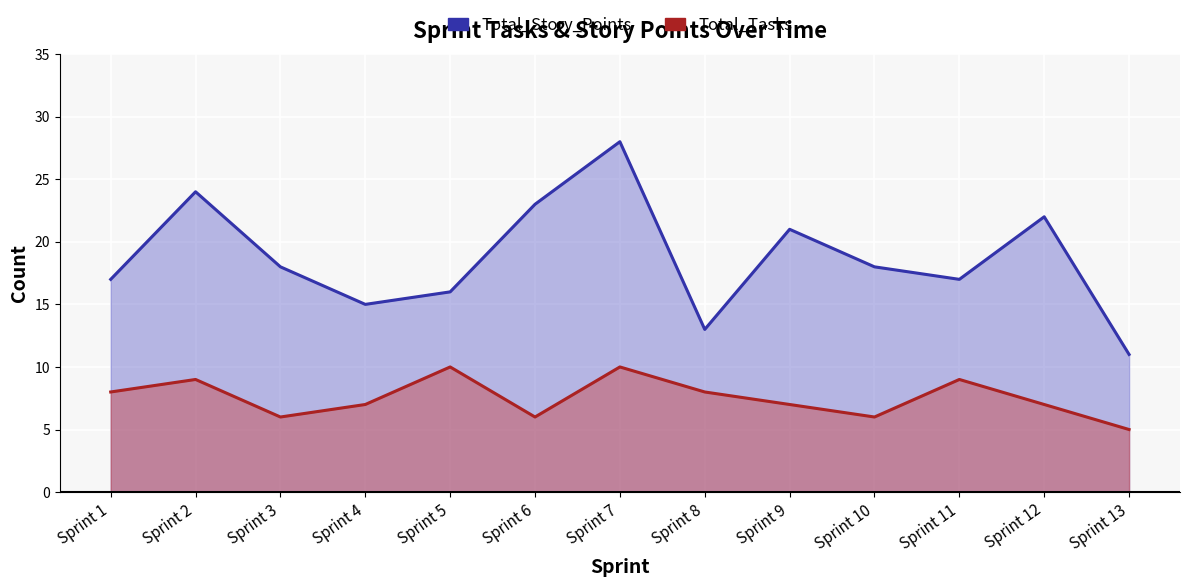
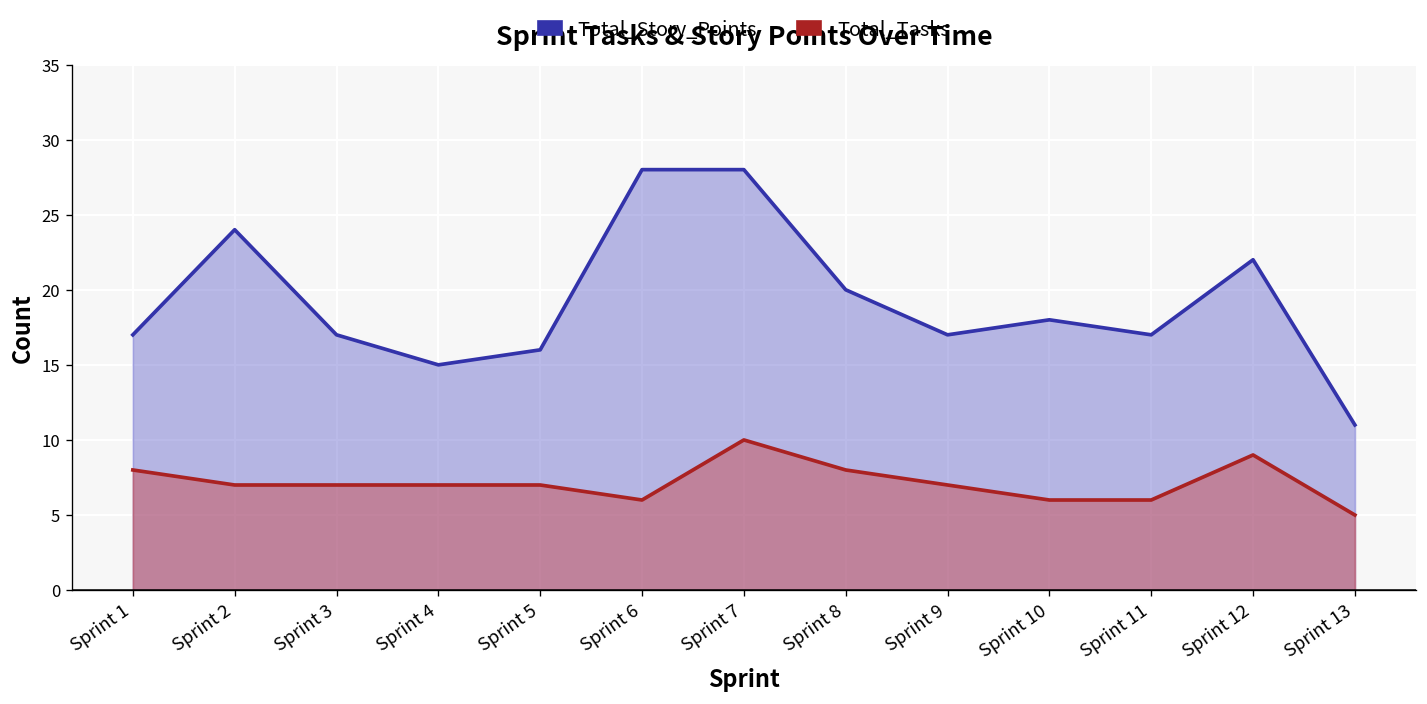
  {
    "Total_Story_Points": {
      "Sprint 1": 17,
      "Sprint 2": 24,
-     "Sprint 3": 18,
+     "Sprint 3": 17,
      "Sprint 4": 15,
      "Sprint 5": 16,
-     "Sprint 6": 23,
+     "Sprint 6": 28,
      "Sprint 7": 28,
-     "Sprint 8": 13,
-     "Sprint 9": 21,
+     "Sprint 8": 20,
+     "Sprint 9": 17,
      "Sprint 10": 18,
      "Sprint 11": 17,
      "Sprint 12": 22,
      "Sprint 13": 11
    },
    "Total_Tasks": {
      "Sprint 1": 8,
-     "Sprint 2": 9,
-     "Sprint 3": 6,
+     "Sprint 2": 7,
+     "Sprint 3": 7,
      "Sprint 4": 7,
-     "Sprint 5": 10,
+     "Sprint 5": 7,
      "Sprint 6": 6,
      "Sprint 7": 10,
      "Sprint 8": 8,
      "Sprint 9": 7,
      "Sprint 10": 6,
-     "Sprint 11": 9,
-     "Sprint 12": 7,
+     "Sprint 11": 6,
+     "Sprint 12": 9,
      "Sprint 13": 5
    }
  }
